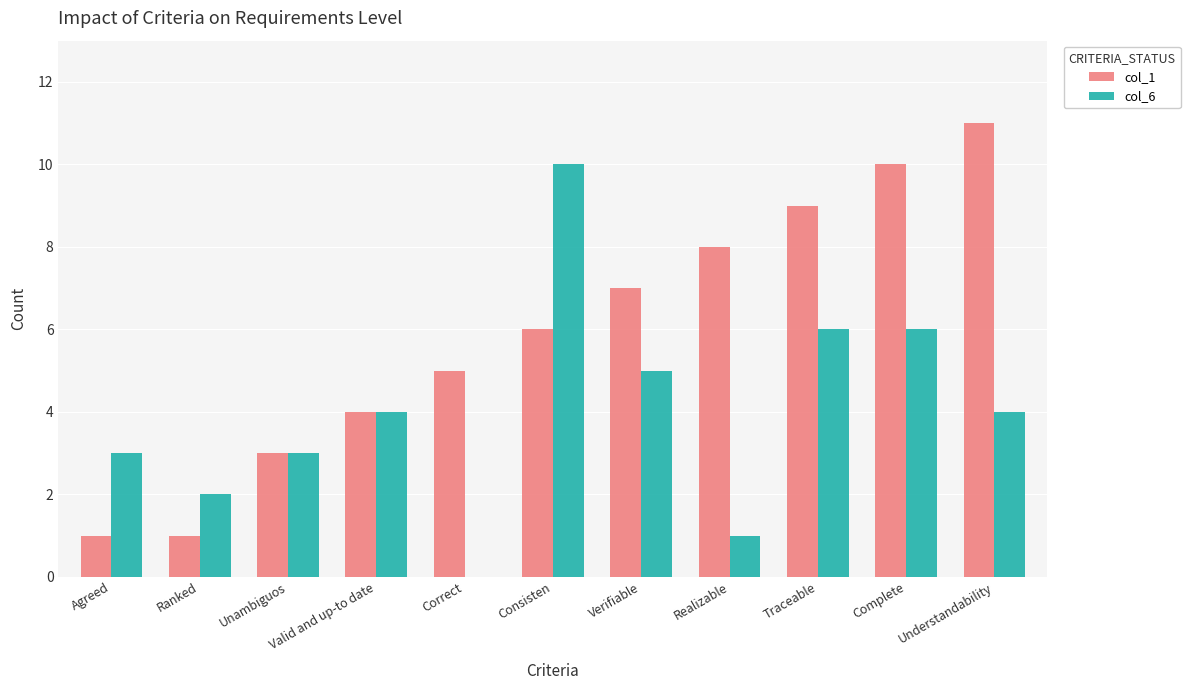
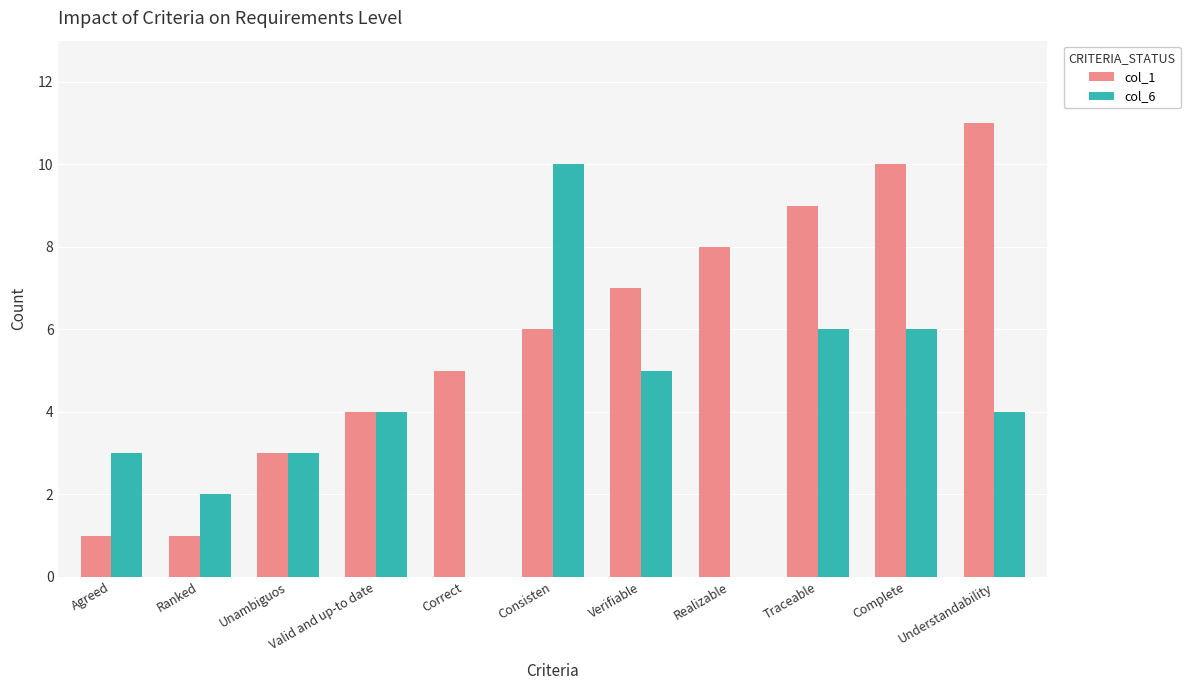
  {
    "col_1": {
      "Agreed": 1,
      "Ranked": 1,
      "Unambiguos": 3,
      "Valid and up-to date": 4,
      "Correct": 5,
      "Consisten": 6,
      "Verifiable": 7,
      "Realizable": 8,
      "Traceable": 9,
      "Complete": 10,
      "Understandability": 11
    },
    "col_6": {
      "Agreed": 3,
      "Ranked": 2,
      "Unambiguos": 3,
      "Valid and up-to date": 4,
      "Correct": 0,
      "Consisten": 10,
      "Verifiable": 5,
-     "Realizable": 1,
+     "Realizable": 0,
      "Traceable": 6,
      "Complete": 6,
      "Understandability": 4
    }
  }
